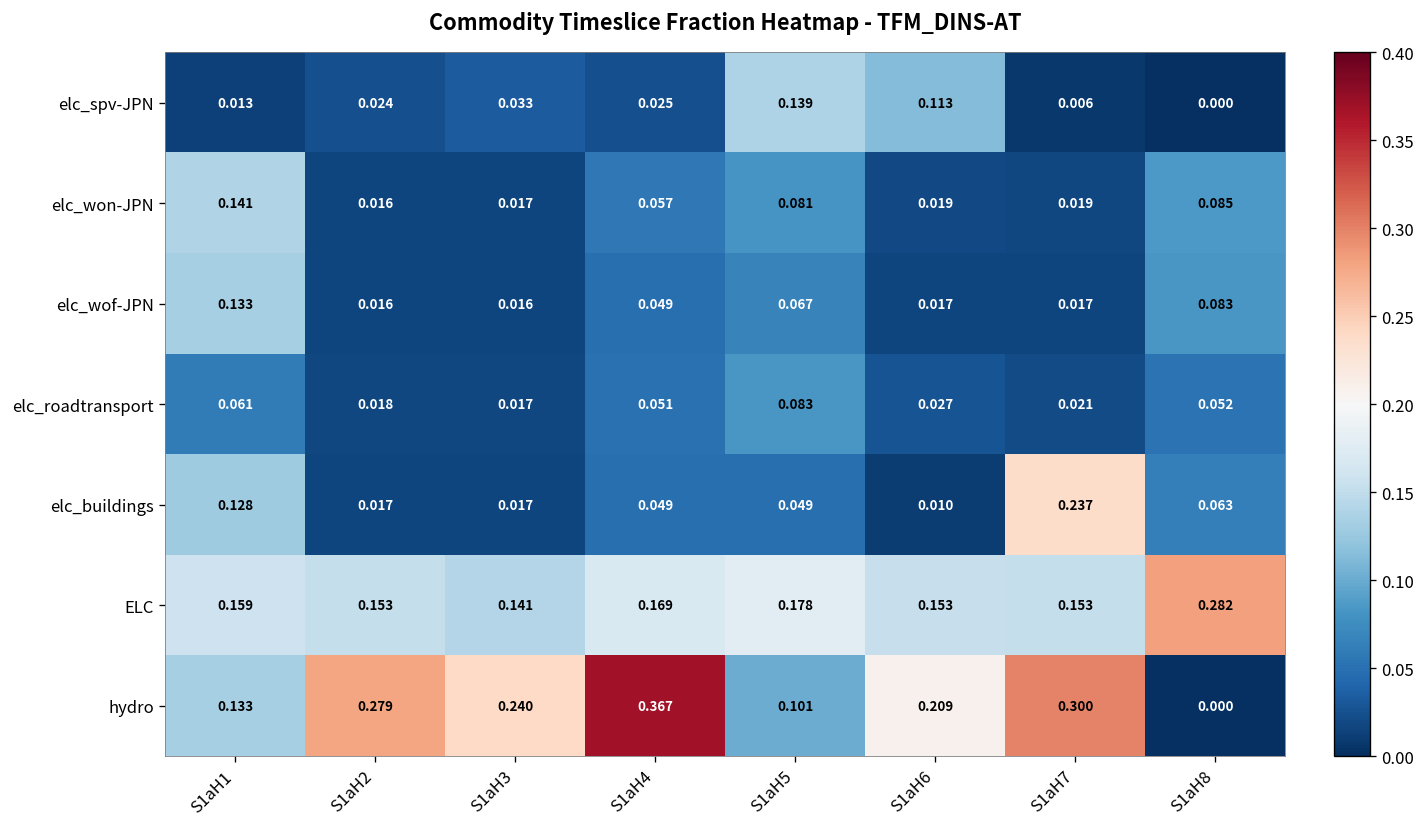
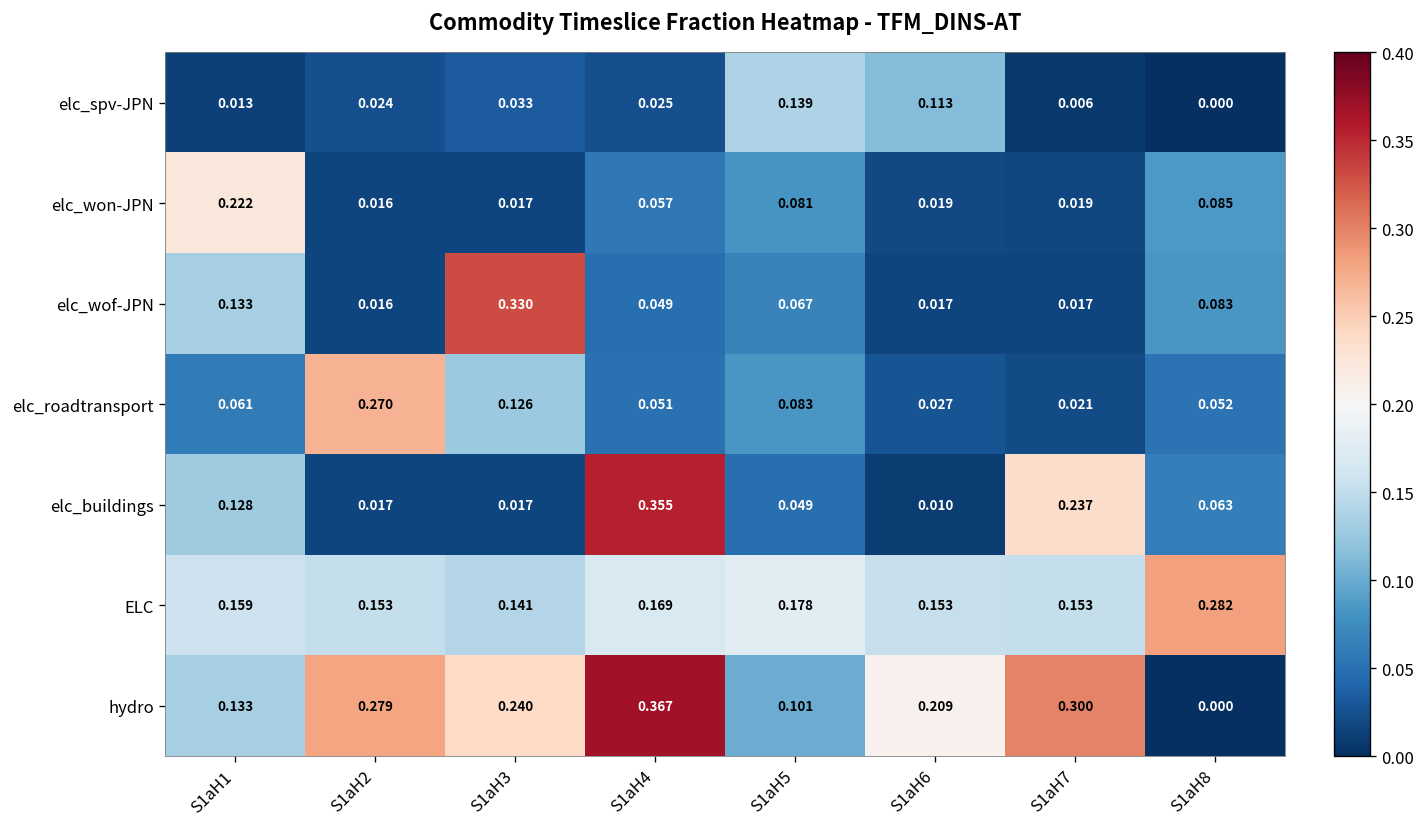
  {
    "elc_spv-JPN": {
      "S1aH1": 0.013,
      "S1aH2": 0.024,
      "S1aH3": 0.033,
      "S1aH4": 0.025,
      "S1aH5": 0.139,
      "S1aH6": 0.113,
      "S1aH7": 0.006,
      "S1aH8": 0.000
    },
    "elc_won-JPN": {
-     "S1aH1": 0.141,
+     "S1aH1": 0.222,
      "S1aH2": 0.016,
      "S1aH3": 0.017,
      "S1aH4": 0.057,
      "S1aH5": 0.081,
      "S1aH6": 0.019,
      "S1aH7": 0.019,
      "S1aH8": 0.085
    },
    "elc_wof-JPN": {
      "S1aH1": 0.133,
      "S1aH2": 0.016,
-     "S1aH3": 0.016,
+     "S1aH3": 0.330,
      "S1aH4": 0.049,
      "S1aH5": 0.067,
      "S1aH6": 0.017,
      "S1aH7": 0.017,
      "S1aH8": 0.083
    },
    "elc_roadtransport": {
      "S1aH1": 0.061,
-     "S1aH2": 0.018,
-     "S1aH3": 0.017,
+     "S1aH2": 0.270,
+     "S1aH3": 0.126,
      "S1aH4": 0.051,
      "S1aH5": 0.083,
      "S1aH6": 0.027,
      "S1aH7": 0.021,
      "S1aH8": 0.052
    },
    "elc_buildings": {
      "S1aH1": 0.128,
      "S1aH2": 0.017,
      "S1aH3": 0.017,
-     "S1aH4": 0.049,
+     "S1aH4": 0.355,
      "S1aH5": 0.049,
      "S1aH6": 0.010,
      "S1aH7": 0.237,
      "S1aH8": 0.063
    },
    "ELC": {
      "S1aH1": 0.159,
      "S1aH2": 0.153,
      "S1aH3": 0.141,
      "S1aH4": 0.169,
      "S1aH5": 0.178,
      "S1aH6": 0.153,
      "S1aH7": 0.153,
      "S1aH8": 0.282
    },
    "hydro": {
      "S1aH1": 0.133,
      "S1aH2": 0.279,
      "S1aH3": 0.240,
      "S1aH4": 0.367,
      "S1aH5": 0.101,
      "S1aH6": 0.209,
      "S1aH7": 0.300,
      "S1aH8": 0.000
    }
  }
